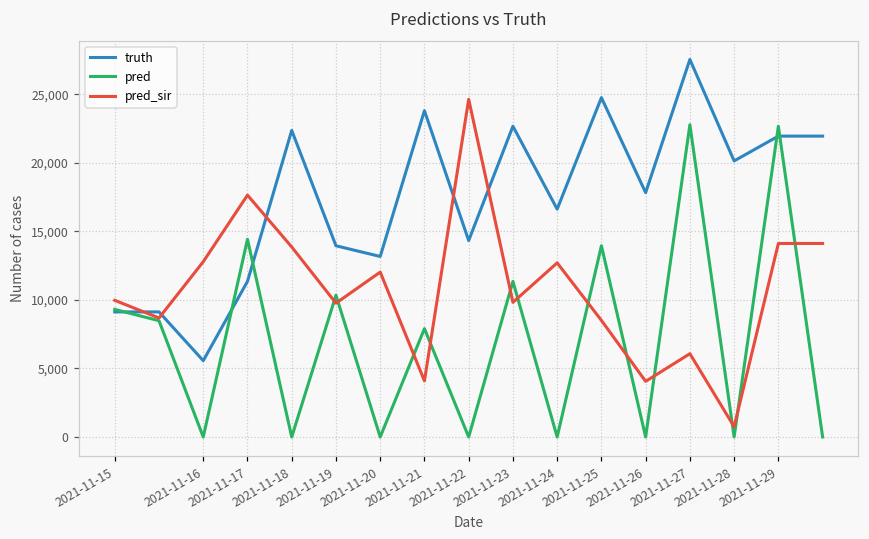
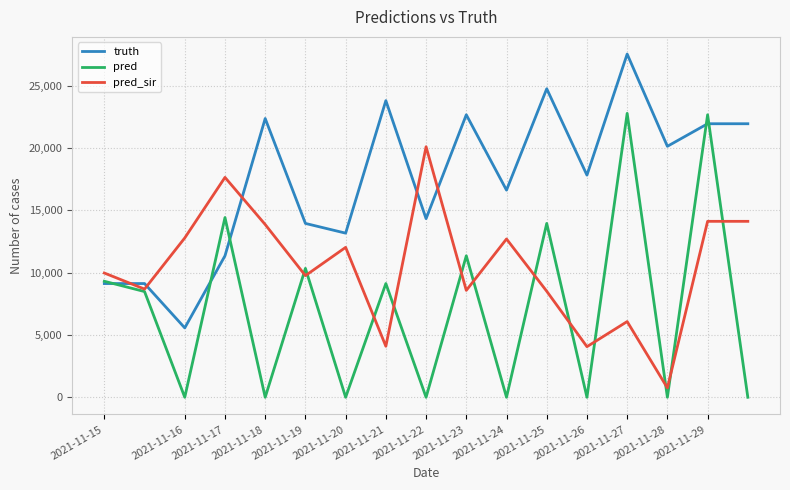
  {
    "truth": {
      "2021-11-16": "5,600",
      "2021-11-17": "11,400",
      "2021-11-18": "22,400",
      "2021-11-19": "14,000",
      "2021-11-20": "13,200",
      "2021-11-21": "23,800",
      "2021-11-22": "14,300",
      "2021-11-23": "22,700",
      "2021-11-24": "16,600",
      "2021-11-25": "24,800",
      "2021-11-26": "17,800",
      "2021-11-27": "27,500",
      "2021-11-28": "20,100"
    },
    "pred": {
      "2021-11-16": "0",
      "2021-11-17": "14,400",
      "2021-11-18": "0",
      "2021-11-19": "10,300",
      "2021-11-20": "0",
-     "2021-11-21": "7,900",
+     "2021-11-21": "9,100",
      "2021-11-22": "0",
      "2021-11-23": "11,400",
      "2021-11-24": "0",
      "2021-11-25": "14,000",
      "2021-11-26": "0",
      "2021-11-27": "22,800",
      "2021-11-28": "0"
    },
    "pred_sir": {
      "2021-11-16": "12,800",
      "2021-11-17": "17,600",
      "2021-11-18": "13,900",
      "2021-11-19": "9,800",
      "2021-11-20": "12,000",
      "2021-11-21": "4,100",
-     "2021-11-22": "24,600",
-     "2021-11-23": "9,800",
+     "2021-11-22": "20,100",
+     "2021-11-23": "8,600",
      "2021-11-24": "12,700",
      "2021-11-25": "8,500",
      "2021-11-26": "4,100",
      "2021-11-27": "6,100",
      "2021-11-28": "800"
    }
  }
